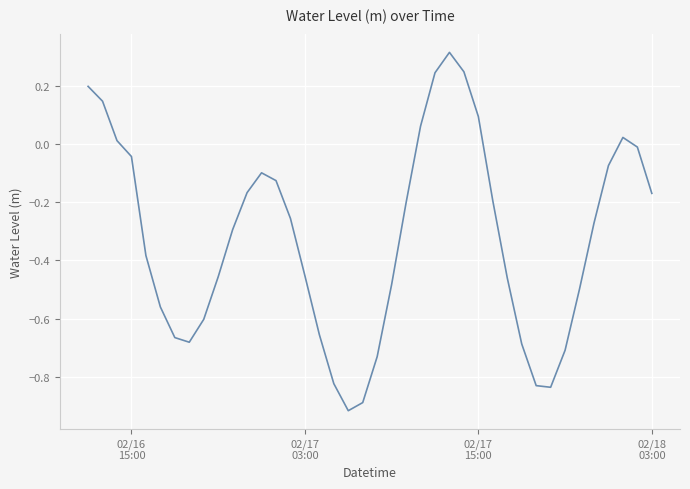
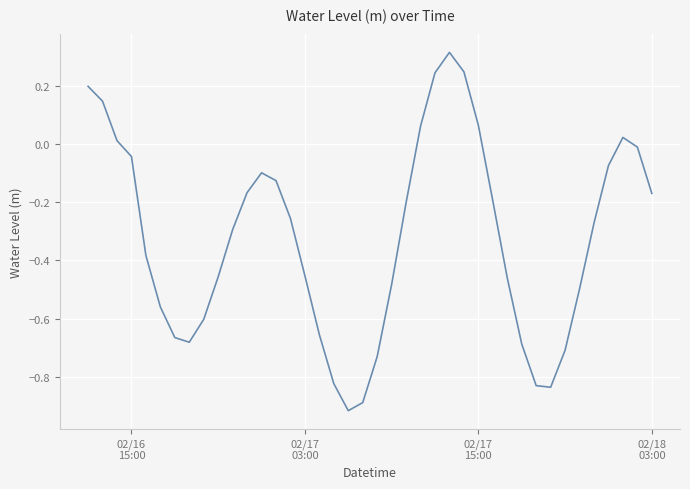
  {
    "02/16 15:00": -0.04,
    "02/17 03:00": -0.45,
-   "02/17 15:00": 0.09,
+   "02/17 15:00": 0.06,
    "02/18 03:00": -0.17
  }
